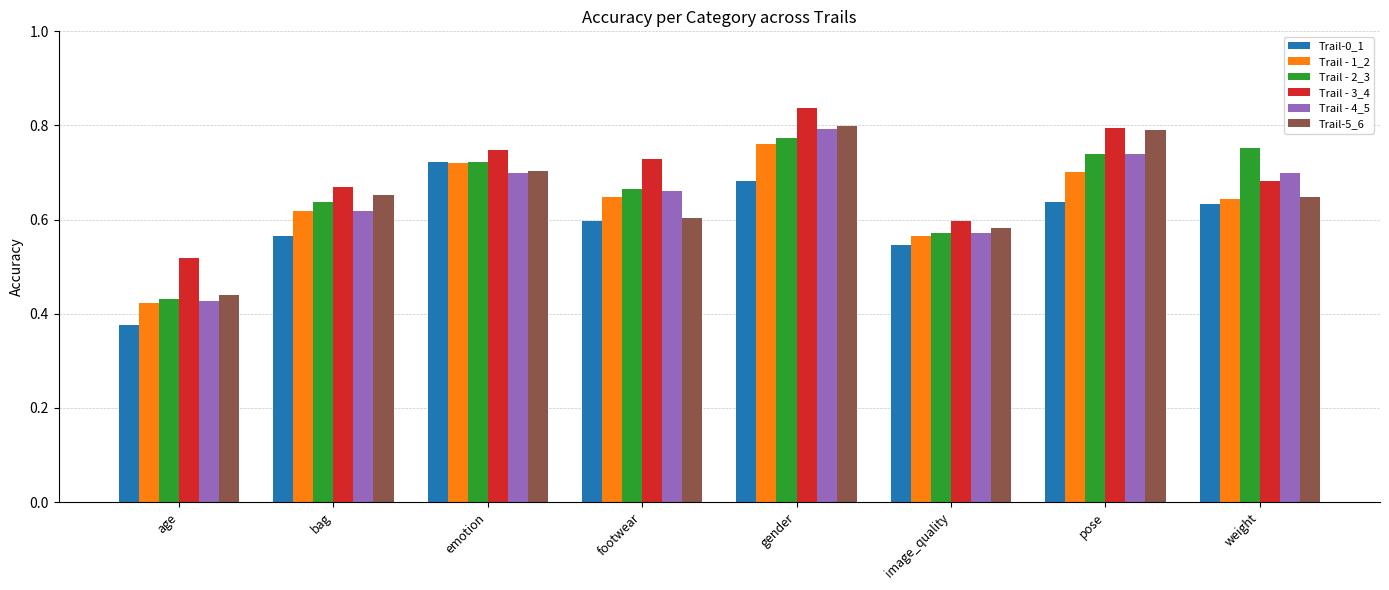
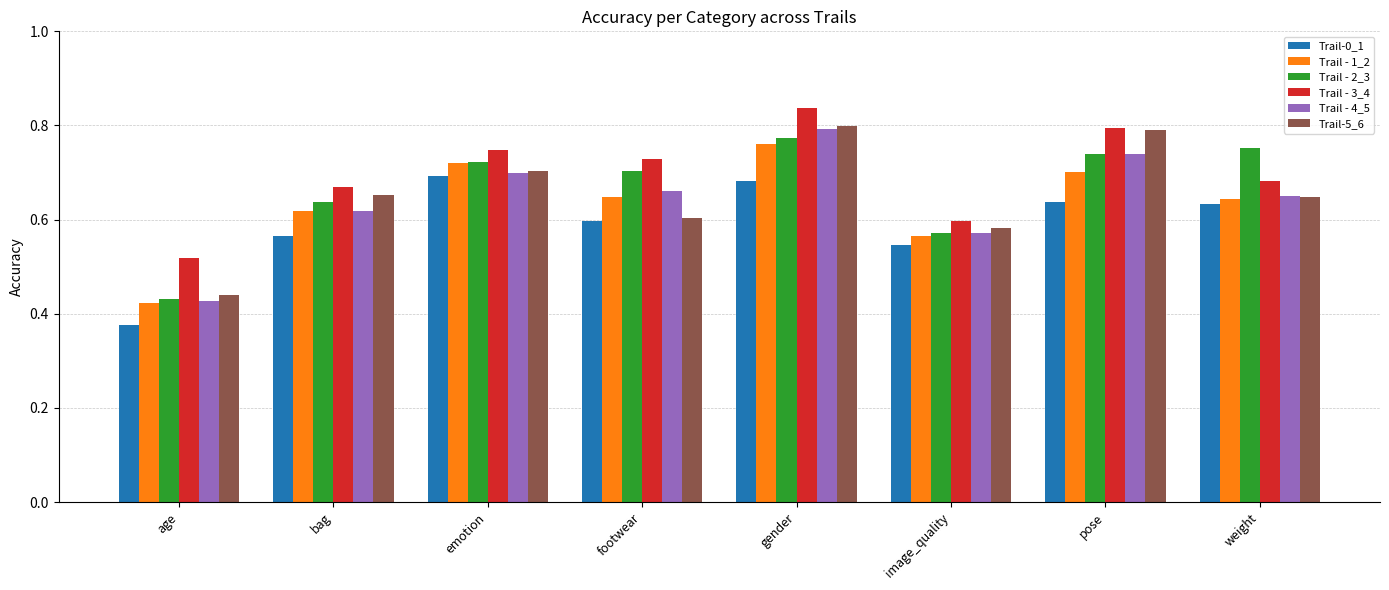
  {
    "Trail-0_1": {
      "age": 0.38,
      "bag": 0.57,
-     "emotion": 0.72,
+     "emotion": 0.69,
      "footwear": 0.60,
      "gender": 0.68,
      "image_quality": 0.55,
      "pose": 0.64,
      "weight": 0.63
    },
    "Trail - 1_2": {
      "age": 0.42,
      "bag": 0.62,
      "emotion": 0.72,
      "footwear": 0.65,
      "gender": 0.76,
      "image_quality": 0.57,
      "pose": 0.70,
      "weight": 0.64
    },
    "Trail - 2_3": {
      "age": 0.43,
      "bag": 0.64,
      "emotion": 0.72,
-     "footwear": 0.67,
+     "footwear": 0.70,
      "gender": 0.77,
      "image_quality": 0.57,
      "pose": 0.74,
      "weight": 0.75
    },
    "Trail - 3_4": {
      "age": 0.52,
      "bag": 0.67,
      "emotion": 0.75,
      "footwear": 0.73,
      "gender": 0.84,
      "image_quality": 0.60,
      "pose": 0.80,
      "weight": 0.68
    },
    "Trail - 4_5": {
      "age": 0.43,
      "bag": 0.62,
      "emotion": 0.70,
      "footwear": 0.66,
      "gender": 0.79,
      "image_quality": 0.57,
      "pose": 0.74,
-     "weight": 0.70
+     "weight": 0.65
    },
    "Trail-5_6": {
      "age": 0.44,
      "bag": 0.65,
      "emotion": 0.70,
      "footwear": 0.60,
      "gender": 0.80,
      "image_quality": 0.58,
      "pose": 0.79,
      "weight": 0.65
    }
  }
